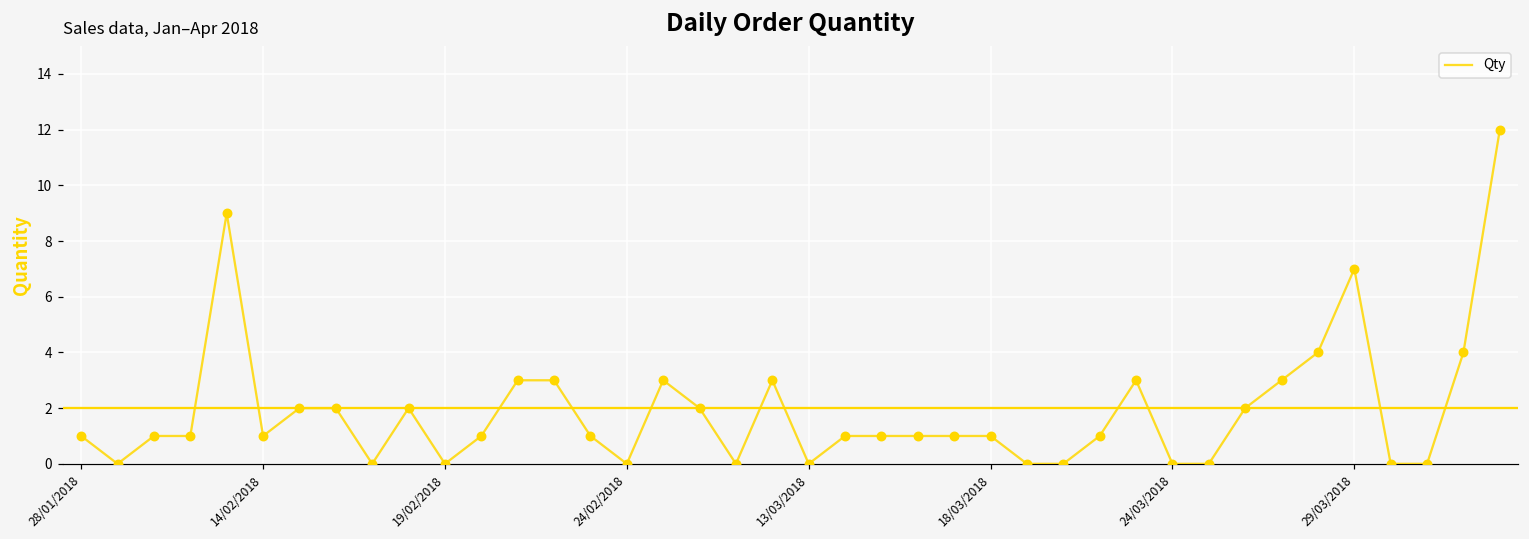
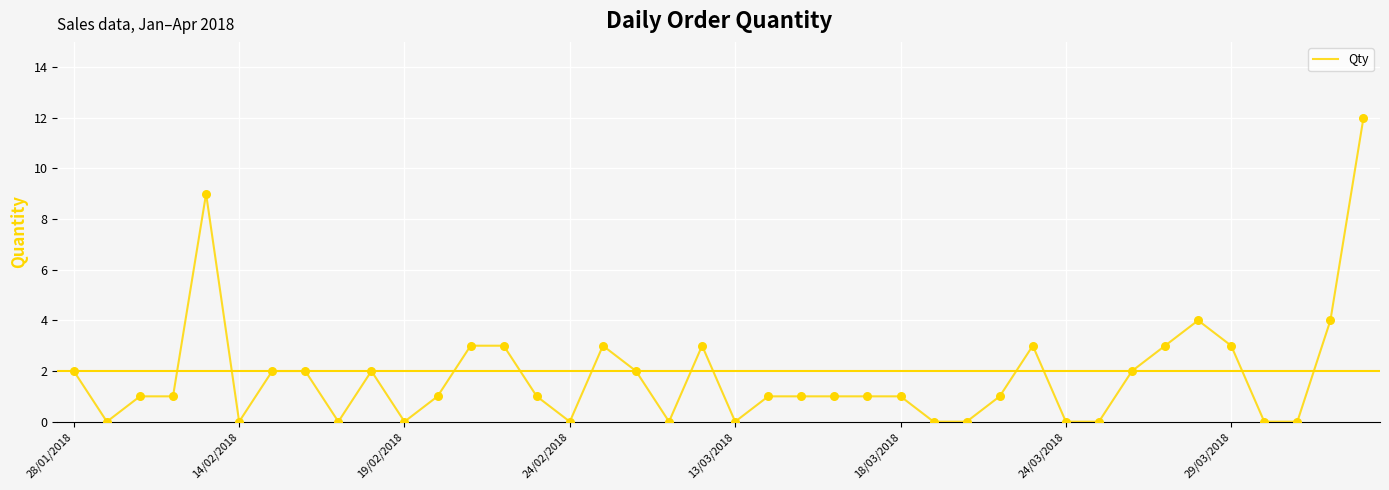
  {
-   "28/01/2018": 1,
-   "14/02/2018": 1,
+   "28/01/2018": 2,
+   "14/02/2018": 0,
    "19/02/2018": 0,
    "24/02/2018": 0,
    "13/03/2018": 0,
    "18/03/2018": 1,
    "24/03/2018": 0,
-   "29/03/2018": 7
+   "29/03/2018": 3
  }
